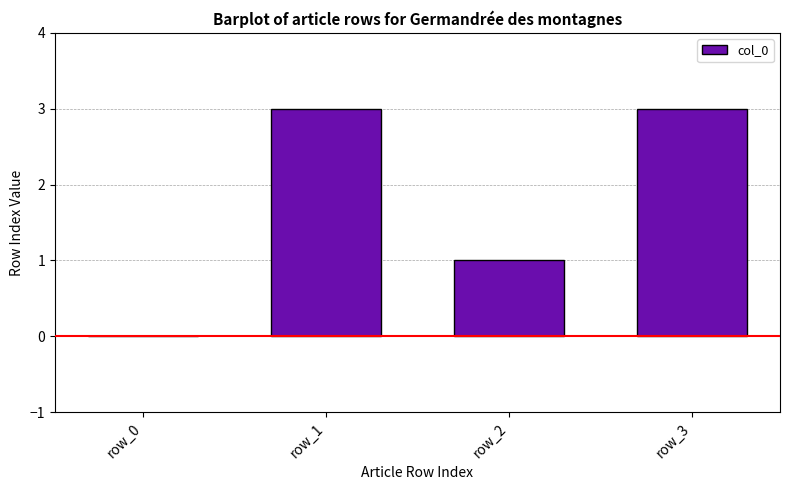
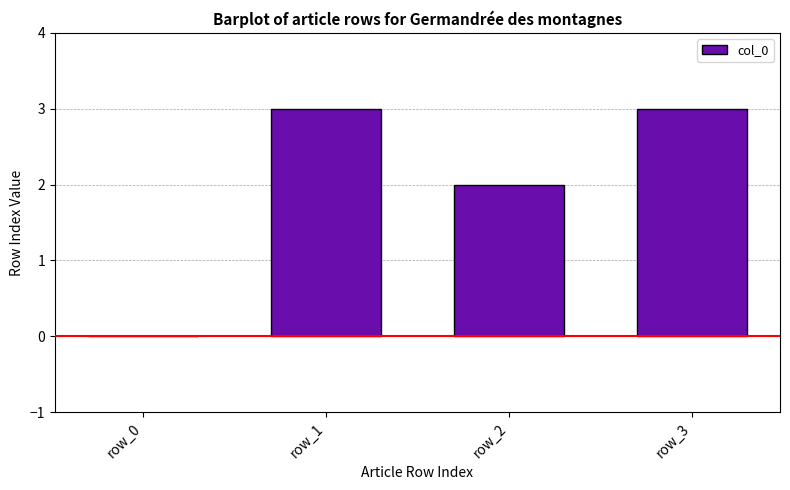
  {
    "row_0": 0,
    "row_1": 3,
-   "row_2": 1,
+   "row_2": 2,
    "row_3": 3
  }
